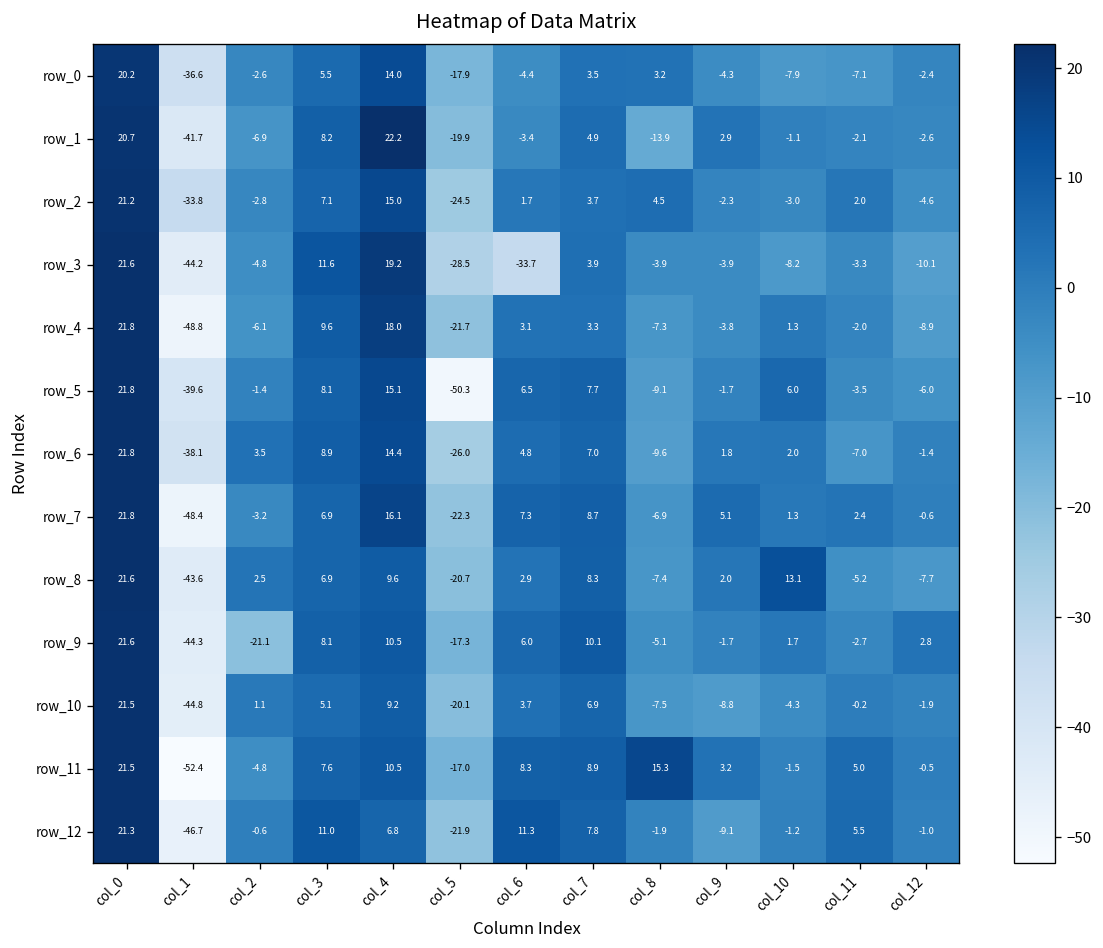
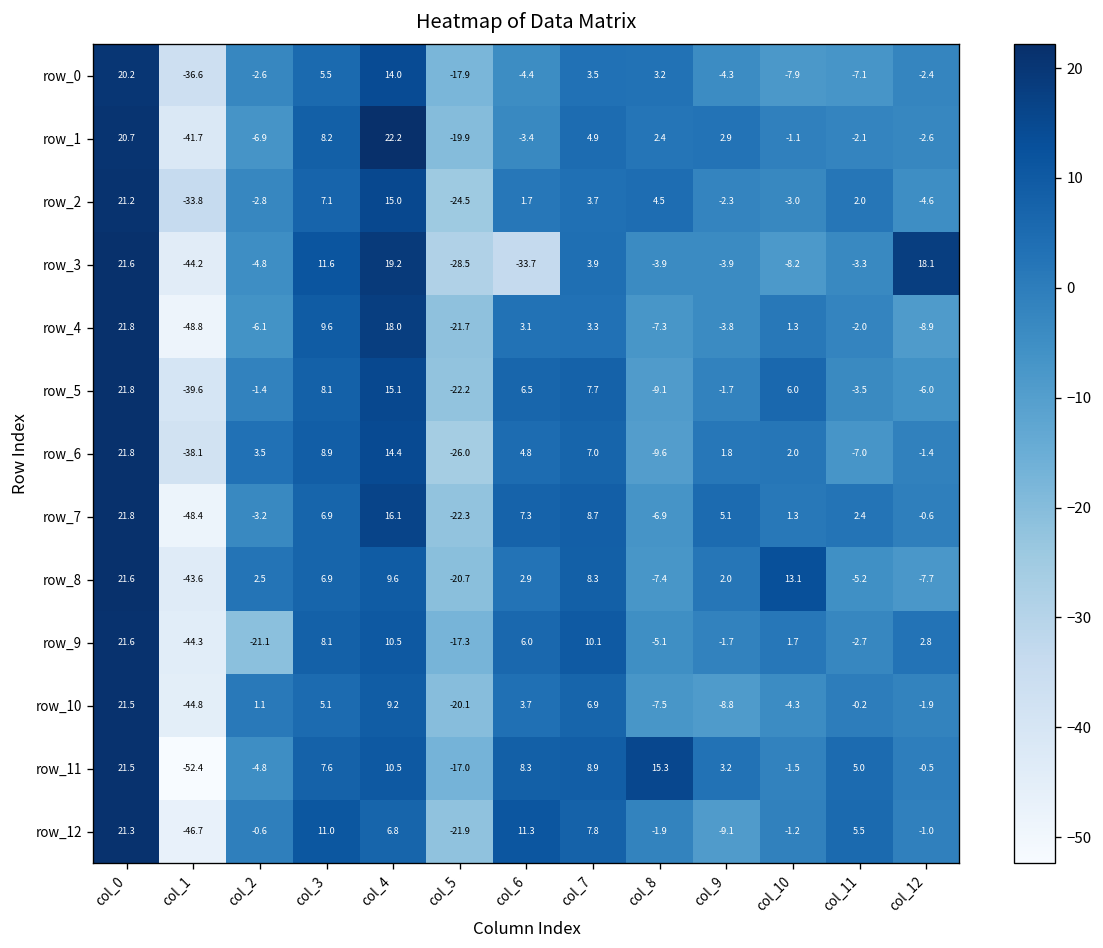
  {
    "row_0": {
      "col_0": 20.2,
      "col_1": -36.6,
      "col_2": -2.6,
      "col_3": 5.5,
      "col_4": 14.0,
      "col_5": -17.9,
      "col_6": -4.4,
      "col_7": 3.5,
      "col_8": 3.2,
      "col_9": -4.3,
      "col_10": -7.9,
      "col_11": -7.1,
      "col_12": -2.4
    },
    "row_1": {
      "col_0": 20.7,
      "col_1": -41.7,
      "col_2": -6.9,
      "col_3": 8.2,
      "col_4": 22.2,
      "col_5": -19.9,
      "col_6": -3.4,
      "col_7": 4.9,
-     "col_8": -13.9,
+     "col_8": 2.4,
      "col_9": 2.9,
      "col_10": -1.1,
      "col_11": -2.1,
      "col_12": -2.6
    },
    "row_2": {
      "col_0": 21.2,
      "col_1": -33.8,
      "col_2": -2.8,
      "col_3": 7.1,
      "col_4": 15.0,
      "col_5": -24.5,
      "col_6": 1.7,
      "col_7": 3.7,
      "col_8": 4.5,
      "col_9": -2.3,
      "col_10": -3.0,
      "col_11": 2.0,
      "col_12": -4.6
    },
    "row_3": {
      "col_0": 21.6,
      "col_1": -44.2,
      "col_2": -4.8,
      "col_3": 11.6,
      "col_4": 19.2,
      "col_5": -28.5,
      "col_6": -33.7,
      "col_7": 3.9,
      "col_8": -3.9,
      "col_9": -3.9,
      "col_10": -8.2,
      "col_11": -3.3,
-     "col_12": -10.1
+     "col_12": 18.1
    },
    "row_4": {
      "col_0": 21.8,
      "col_1": -48.8,
      "col_2": -6.1,
      "col_3": 9.6,
      "col_4": 18.0,
      "col_5": -21.7,
      "col_6": 3.1,
      "col_7": 3.3,
      "col_8": -7.3,
      "col_9": -3.8,
      "col_10": 1.3,
      "col_11": -2.0,
      "col_12": -8.9
    },
    "row_5": {
      "col_0": 21.8,
      "col_1": -39.6,
      "col_2": -1.4,
      "col_3": 8.1,
      "col_4": 15.1,
-     "col_5": -50.3,
+     "col_5": -22.2,
      "col_6": 6.5,
      "col_7": 7.7,
      "col_8": -9.1,
      "col_9": -1.7,
      "col_10": 6.0,
      "col_11": -3.5,
      "col_12": -6.0
    },
    "row_6": {
      "col_0": 21.8,
      "col_1": -38.1,
      "col_2": 3.5,
      "col_3": 8.9,
      "col_4": 14.4,
      "col_5": -26.0,
      "col_6": 4.8,
      "col_7": 7.0,
      "col_8": -9.6,
      "col_9": 1.8,
      "col_10": 2.0,
      "col_11": -7.0,
      "col_12": -1.4
    },
    "row_7": {
      "col_0": 21.8,
      "col_1": -48.4,
      "col_2": -3.2,
      "col_3": 6.9,
      "col_4": 16.1,
      "col_5": -22.3,
      "col_6": 7.3,
      "col_7": 8.7,
      "col_8": -6.9,
      "col_9": 5.1,
      "col_10": 1.3,
      "col_11": 2.4,
      "col_12": -0.6
    },
    "row_8": {
      "col_0": 21.6,
      "col_1": -43.6,
      "col_2": 2.5,
      "col_3": 6.9,
      "col_4": 9.6,
      "col_5": -20.7,
      "col_6": 2.9,
      "col_7": 8.3,
      "col_8": -7.4,
      "col_9": 2.0,
      "col_10": 13.1,
      "col_11": -5.2,
      "col_12": -7.7
    },
    "row_9": {
      "col_0": 21.6,
      "col_1": -44.3,
      "col_2": -21.1,
      "col_3": 8.1,
      "col_4": 10.5,
      "col_5": -17.3,
      "col_6": 6.0,
      "col_7": 10.1,
      "col_8": -5.1,
      "col_9": -1.7,
      "col_10": 1.7,
      "col_11": -2.7,
      "col_12": 2.8
    },
    "row_10": {
      "col_0": 21.5,
      "col_1": -44.8,
      "col_2": 1.1,
      "col_3": 5.1,
      "col_4": 9.2,
      "col_5": -20.1,
      "col_6": 3.7,
      "col_7": 6.9,
      "col_8": -7.5,
      "col_9": -8.8,
      "col_10": -4.3,
      "col_11": -0.2,
      "col_12": -1.9
    },
    "row_11": {
      "col_0": 21.5,
      "col_1": -52.4,
      "col_2": -4.8,
      "col_3": 7.6,
      "col_4": 10.5,
      "col_5": -17.0,
      "col_6": 8.3,
      "col_7": 8.9,
      "col_8": 15.3,
      "col_9": 3.2,
      "col_10": -1.5,
      "col_11": 5.0,
      "col_12": -0.5
    },
    "row_12": {
      "col_0": 21.3,
      "col_1": -46.7,
      "col_2": -0.6,
      "col_3": 11.0,
      "col_4": 6.8,
      "col_5": -21.9,
      "col_6": 11.3,
      "col_7": 7.8,
      "col_8": -1.9,
      "col_9": -9.1,
      "col_10": -1.2,
      "col_11": 5.5,
      "col_12": -1.0
    }
  }
